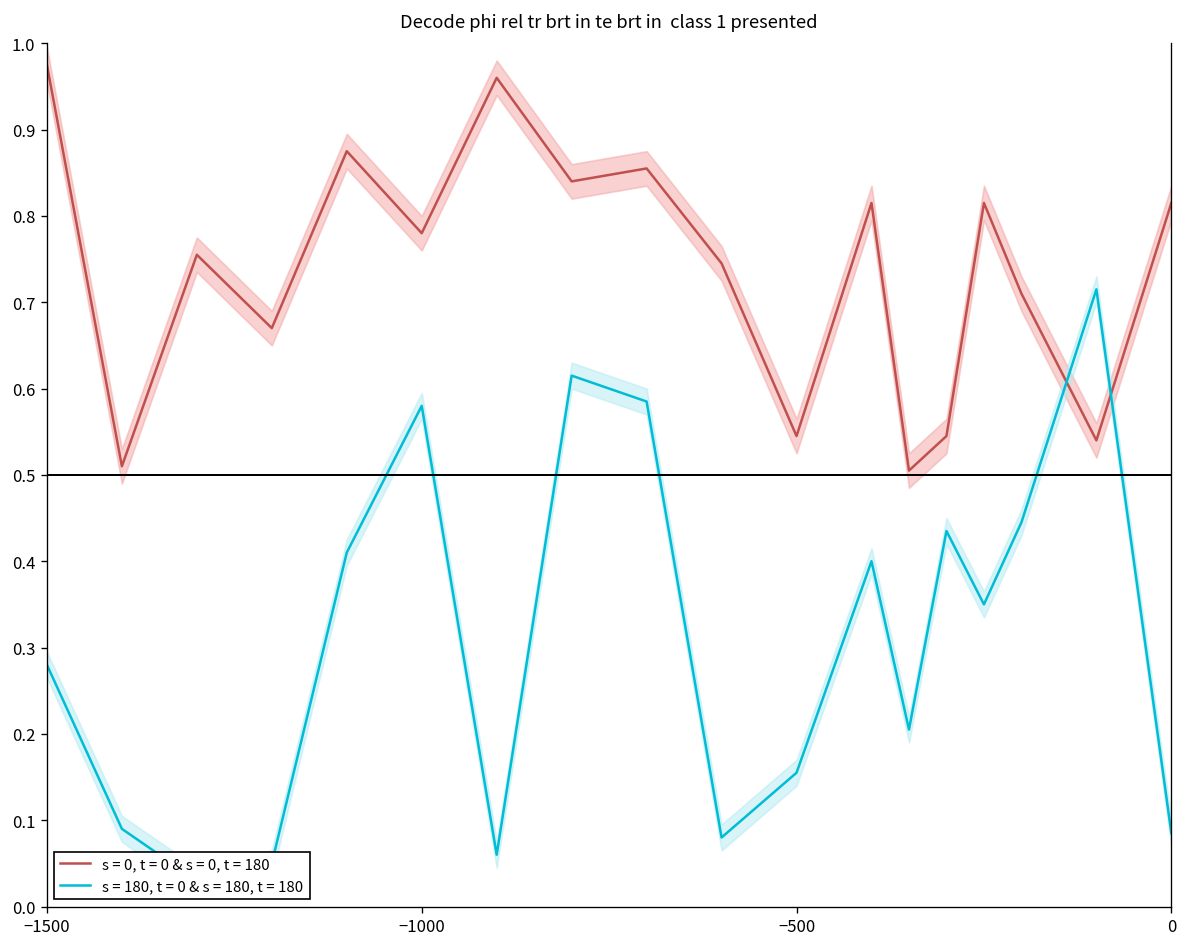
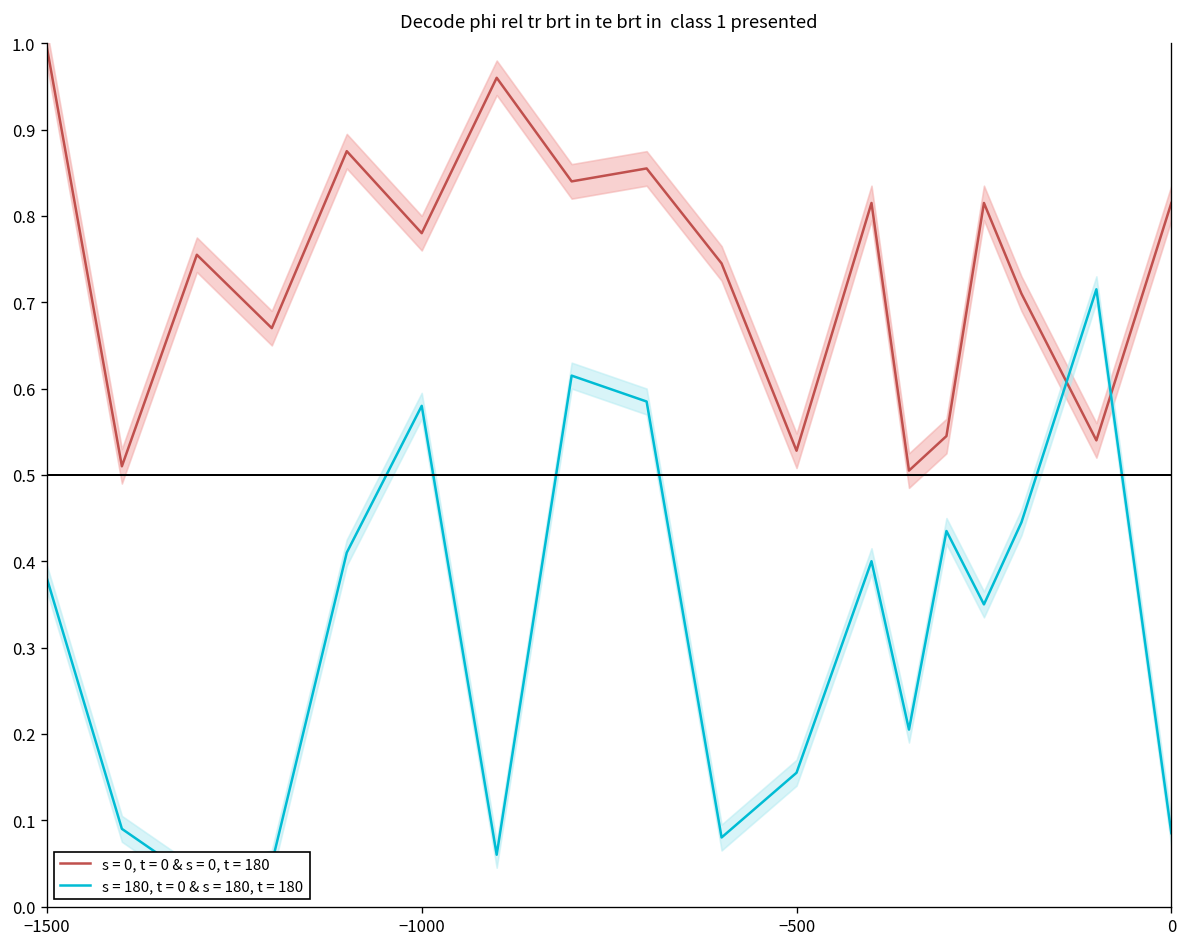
  {
    "s = 0, t = 0 & s = 0, t = 180": {
-     "−1500": 0.98,
+     "−1500": 1.00,
      "−1000": 0.78,
-     "−500": 0.55,
+     "−500": 0.53,
      "0": 0.82
    },
    "s = 180, t = 0 & s = 180, t = 180": {
-     "−1500": 0.28,
+     "−1500": 0.38,
      "−1000": 0.58,
      "−500": 0.16,
      "0": 0.09
    }
  }
